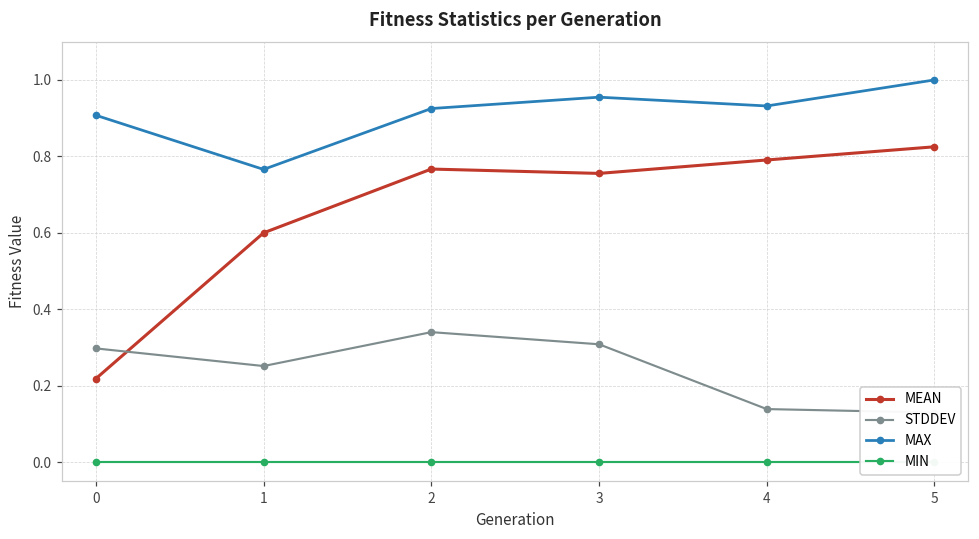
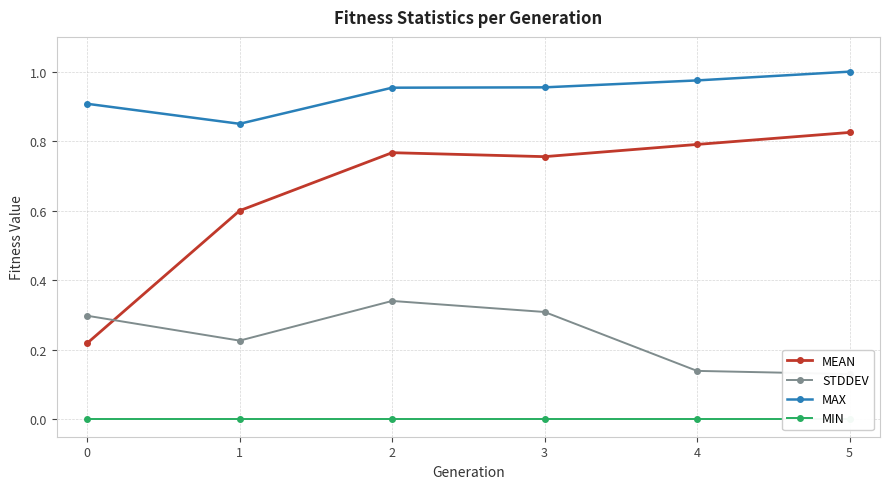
  {
    "MEAN": {
      "0": 0.22,
      "1": 0.60,
      "2": 0.77,
      "3": 0.76,
      "4": 0.79,
      "5": 0.83
    },
    "STDDEV": {
      "0": 0.30,
-     "1": 0.25,
+     "1": 0.23,
      "2": 0.34,
      "3": 0.31,
      "4": 0.14
    },
    "MAX": {
      "0": 0.91,
-     "1": 0.77,
-     "2": 0.93,
+     "1": 0.85,
+     "2": 0.95,
      "3": 0.95,
-     "4": 0.93,
+     "4": 0.97,
      "5": 1.00
    },
    "MIN": {
      "0": 0.00,
      "1": 0.00,
      "2": 0.00,
      "3": 0.00,
      "4": 0.00
    }
  }
